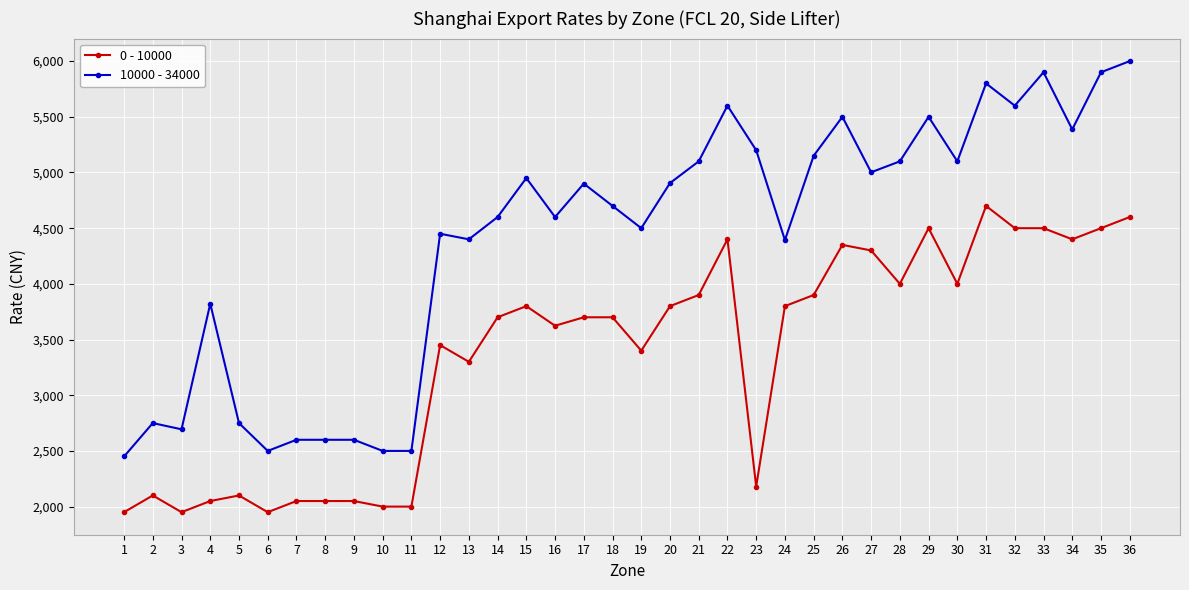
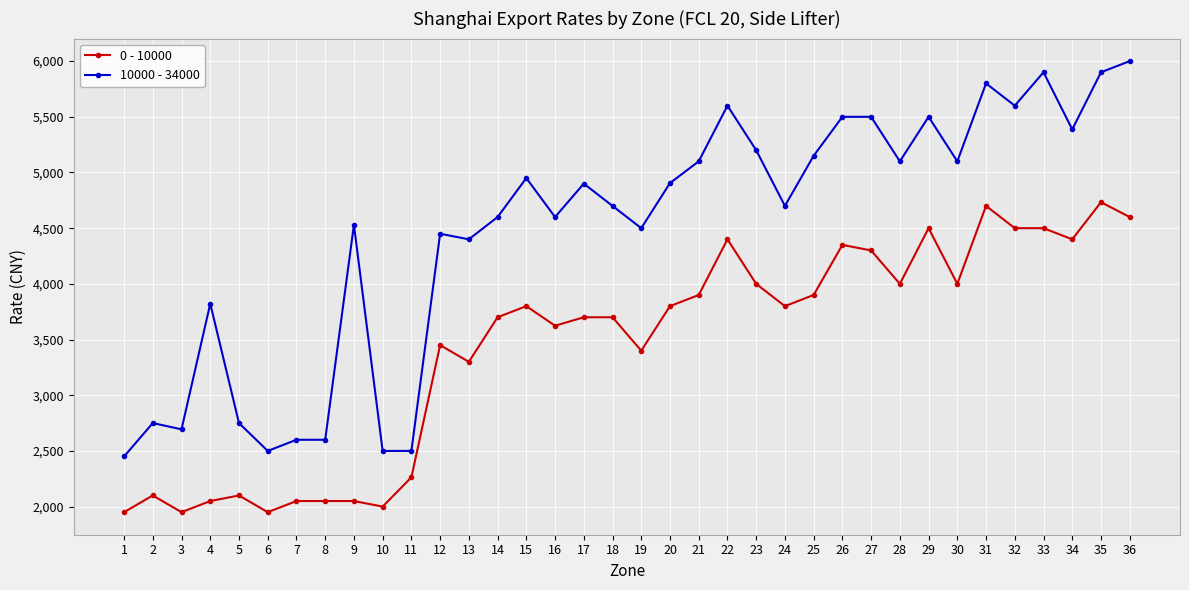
  {
    "0 - 10000": {
      "1": "1,950",
      "2": "2,100",
      "3": "1,950",
      "4": "2,050",
      "5": "2,100",
      "6": "1,950",
      "7": "2,050",
      "8": "2,050",
      "9": "2,050",
      "10": "2,000",
-     "11": "2,000",
+     "11": "2,260",
      "12": "3,450",
      "13": "3,300",
      "14": "3,700",
      "15": "3,800",
      "16": "3,620",
      "17": "3,700",
      "18": "3,700",
      "19": "3,400",
      "20": "3,800",
      "21": "3,900",
      "22": "4,400",
-     "23": "2,180",
+     "23": "4,000",
      "24": "3,800",
      "25": "3,900",
      "26": "4,350",
      "27": "4,300",
      "28": "4,000",
      "29": "4,500",
      "30": "4,000",
      "31": "4,700",
      "32": "4,500",
      "33": "4,500",
      "34": "4,400",
-     "35": "4,500",
+     "35": "4,730",
      "36": "4,600"
    },
    "10000 - 34000": {
      "1": "2,450",
      "2": "2,750",
      "3": "2,690",
      "4": "3,820",
      "5": "2,750",
      "6": "2,500",
      "7": "2,600",
      "8": "2,600",
-     "9": "2,600",
+     "9": "4,530",
      "10": "2,500",
      "11": "2,500",
      "12": "4,450",
      "13": "4,400",
      "14": "4,600",
      "15": "4,950",
      "16": "4,600",
      "17": "4,900",
      "18": "4,700",
      "19": "4,500",
      "20": "4,910",
      "21": "5,100",
      "22": "5,600",
      "23": "5,200",
-     "24": "4,390",
+     "24": "4,700",
      "25": "5,150",
      "26": "5,500",
-     "27": "5,000",
+     "27": "5,500",
      "28": "5,100",
      "29": "5,500",
      "30": "5,100",
      "31": "5,800",
      "32": "5,600",
      "33": "5,900",
      "34": "5,390",
      "35": "5,900",
      "36": "6,000"
    }
  }
